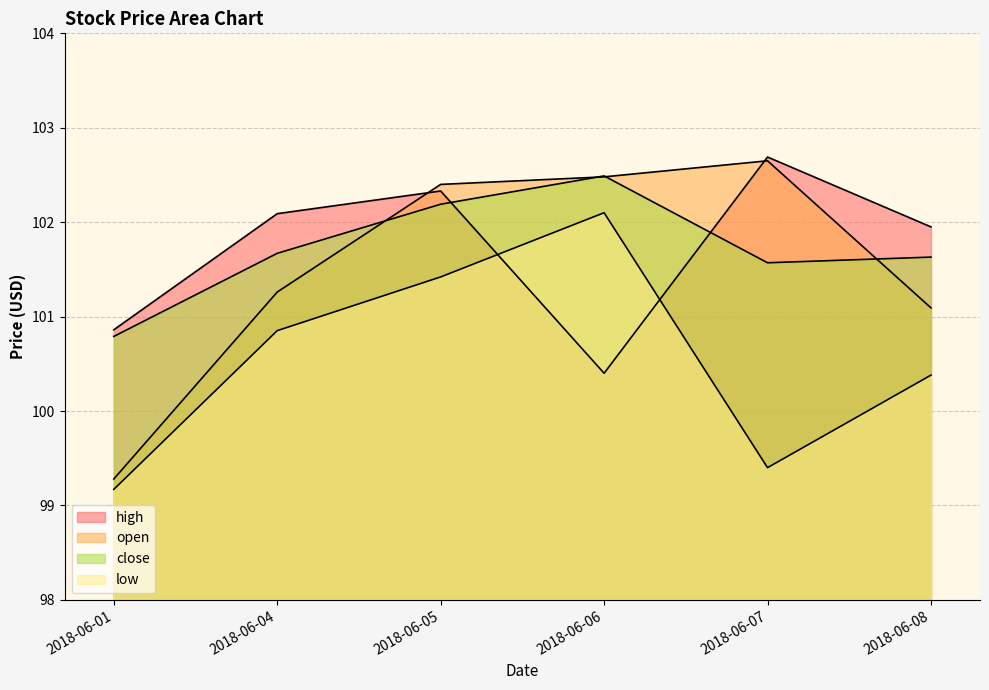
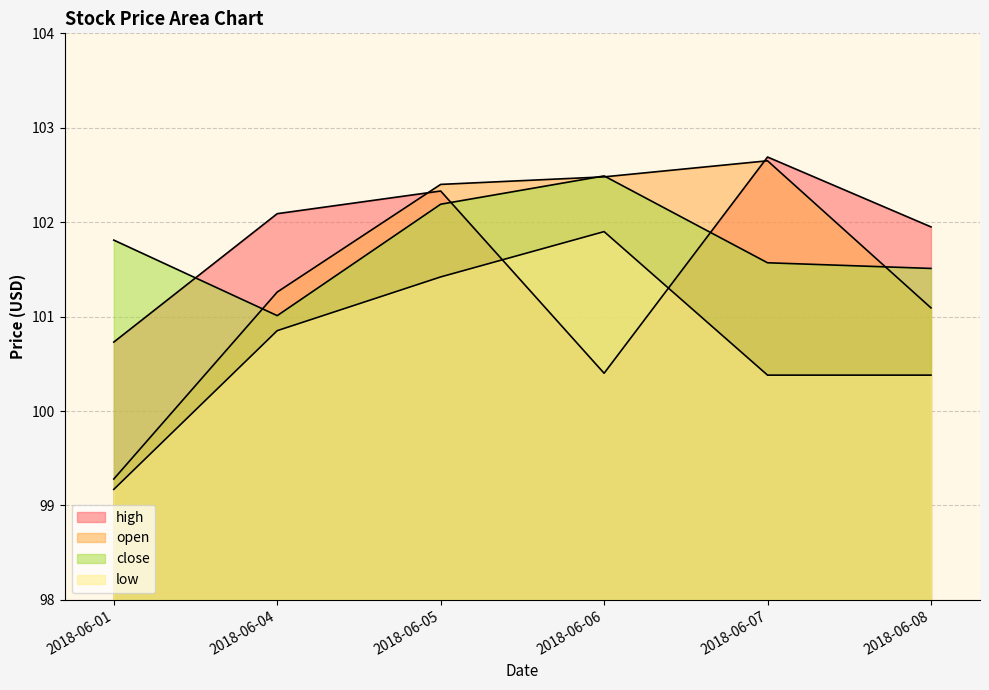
  {
    "high": {
-     "2018-06-01": 100.9,
+     "2018-06-01": 100.7,
      "2018-06-04": 102.1,
      "2018-06-05": 102.3,
      "2018-06-06": 100.4,
      "2018-06-07": 102.7,
      "2018-06-08": 102.0
    },
    "open": {
      "2018-06-01": 99.3,
      "2018-06-04": 101.3,
      "2018-06-05": 102.4,
      "2018-06-07": 102.7,
      "2018-06-08": 101.1
    },
    "close": {
-     "2018-06-01": 100.8,
-     "2018-06-04": 101.7,
+     "2018-06-01": 101.8,
+     "2018-06-04": 101.0,
      "2018-06-05": 102.2,
      "2018-06-07": 101.6,
-     "2018-06-08": 101.6
+     "2018-06-08": 101.5
    },
    "low": {
      "2018-06-01": 99.2,
      "2018-06-04": 100.9,
      "2018-06-05": 101.4,
-     "2018-06-06": 102.1,
-     "2018-06-07": 99.4,
+     "2018-06-06": 101.9,
+     "2018-06-07": 100.4,
      "2018-06-08": 100.4
    }
  }
